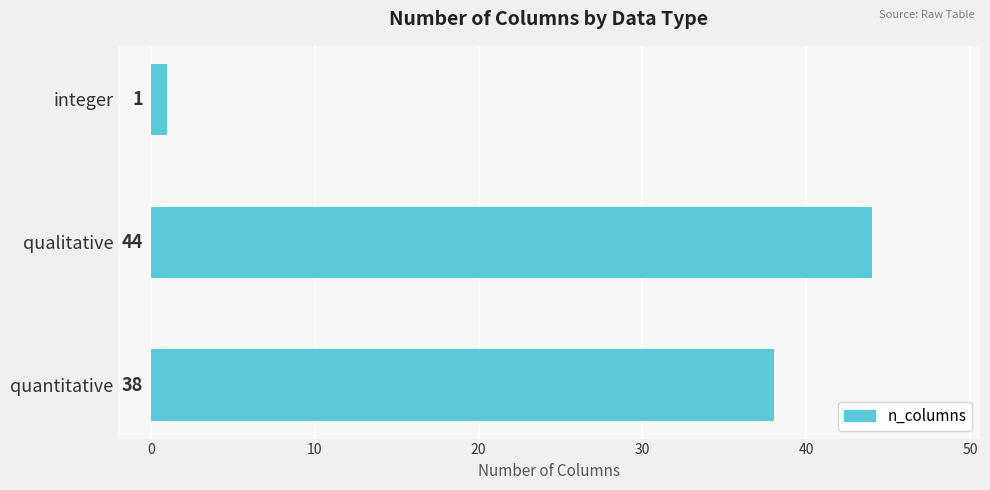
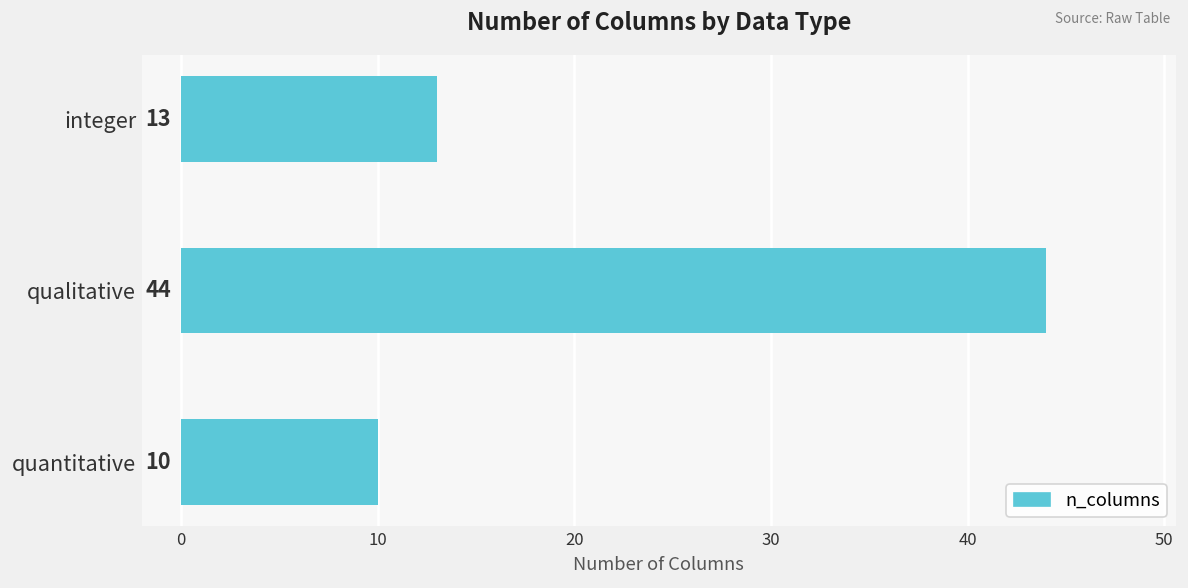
  {
-   "integer": 1,
-   "quantitative": 38
+   "integer": 13,
+   "quantitative": 10
  }
